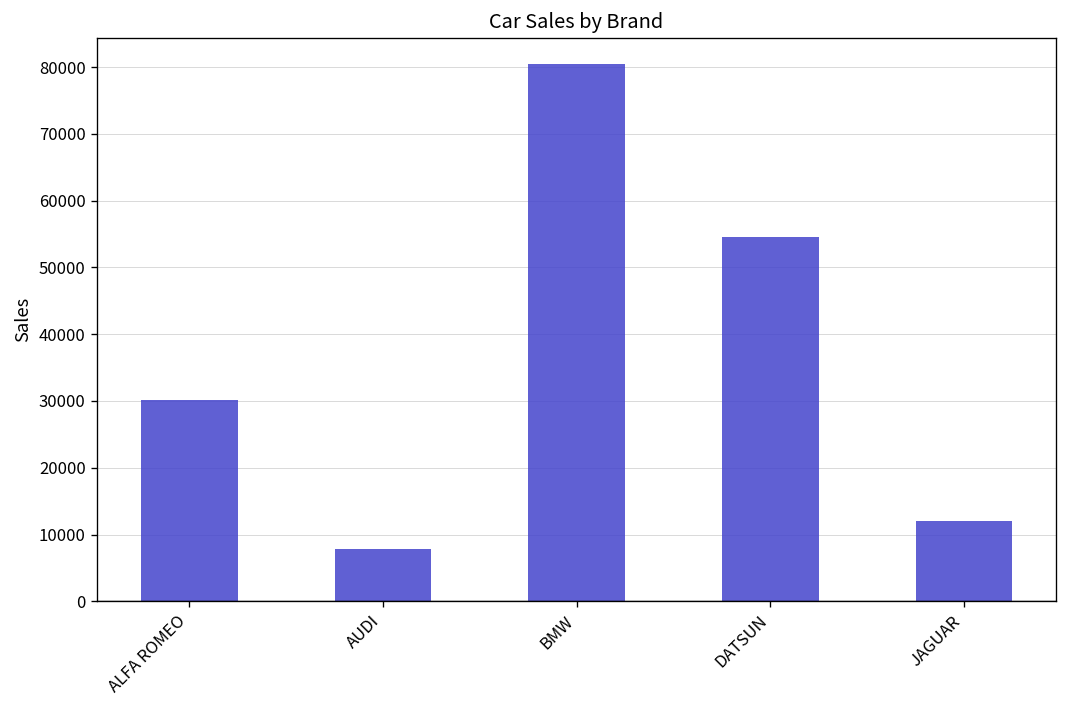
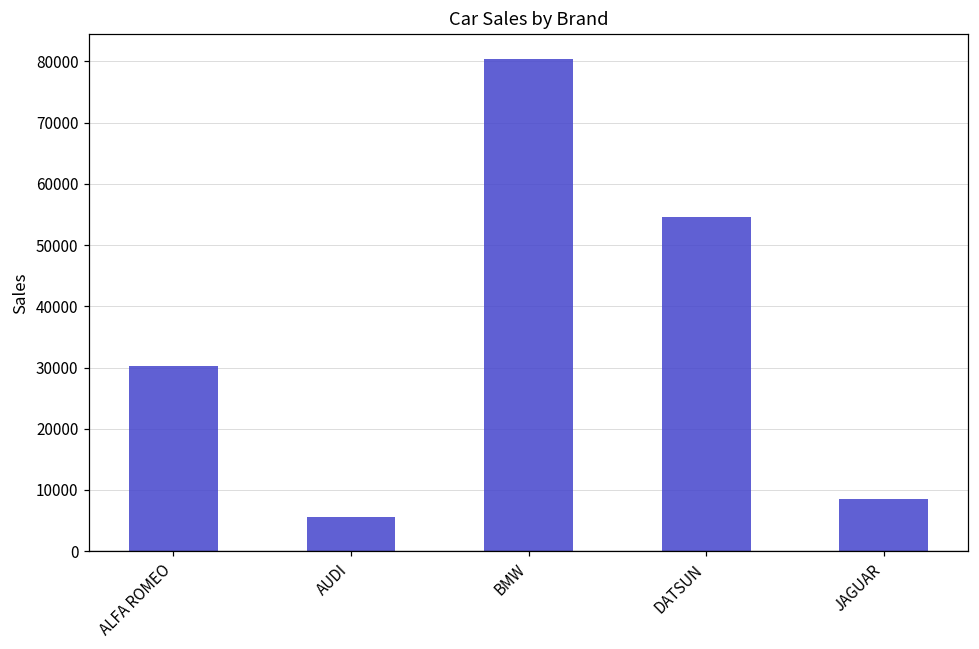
  {
    "ALFA ROMEO": 30000,
-   "AUDI": 8000,
+   "AUDI": 6000,
    "BMW": 80000,
    "DATSUN": 55000,
-   "JAGUAR": 12000
+   "JAGUAR": 9000
  }
